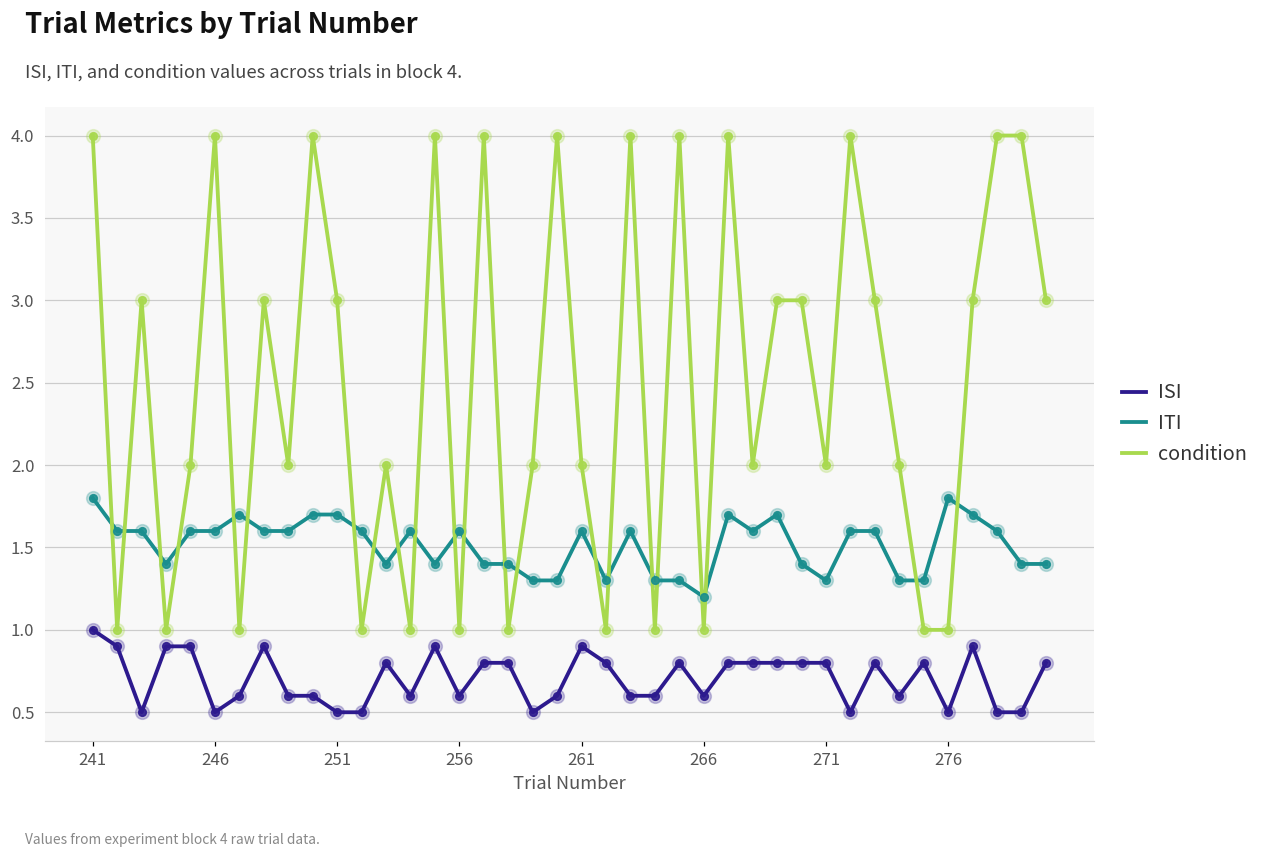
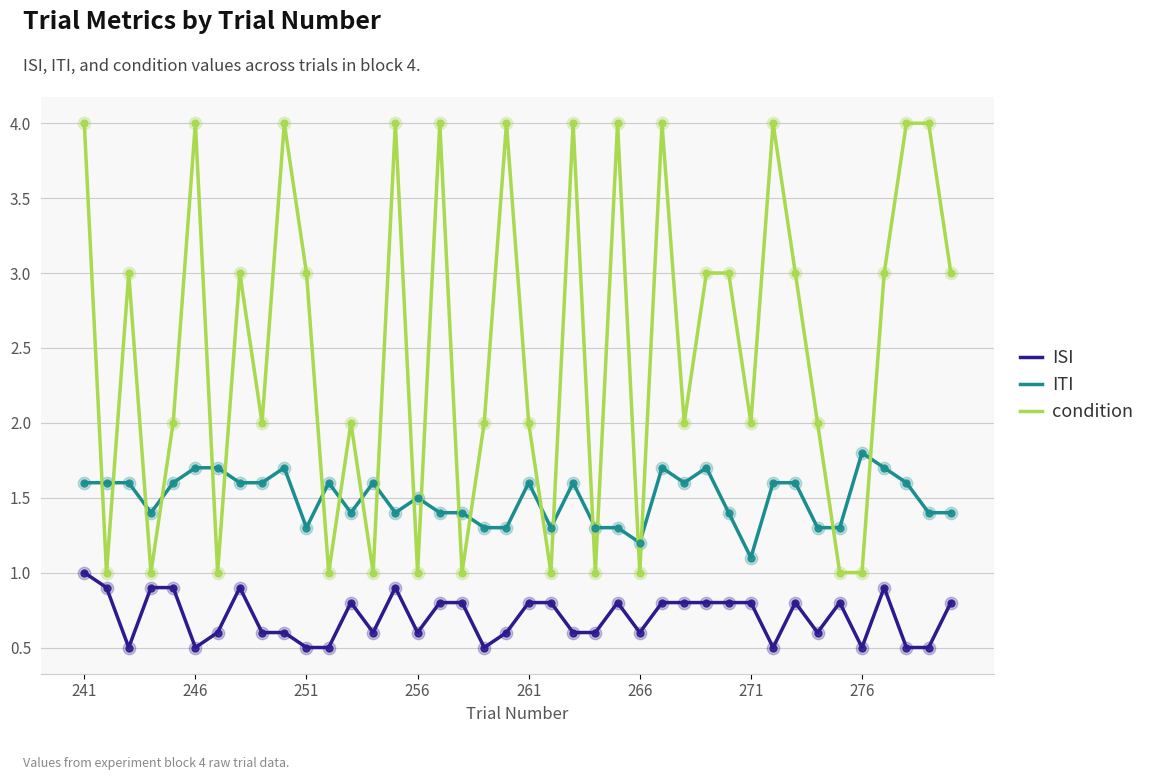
  {
    "ISI": {
      "241": 1.0,
      "246": 0.5,
      "251": 0.5,
      "256": 0.6,
-     "261": 0.9,
+     "261": 0.8,
      "266": 0.6,
      "271": 0.8,
      "276": 0.5
    },
    "ITI": {
-     "241": 1.8,
-     "246": 1.6,
-     "251": 1.7,
-     "256": 1.6,
+     "241": 1.6,
+     "246": 1.7,
+     "251": 1.3,
+     "256": 1.5,
      "261": 1.6,
      "266": 1.2,
-     "271": 1.3,
+     "271": 1.1,
      "276": 1.8
    },
    "condition": {
      "241": 4.0,
      "246": 4.0,
      "251": 3.0,
      "256": 1.0,
      "261": 2.0,
      "266": 1.0,
      "271": 2.0,
      "276": 1.0
    }
  }
